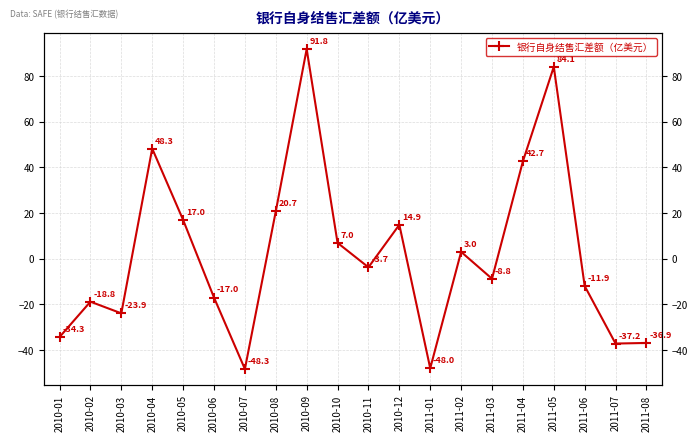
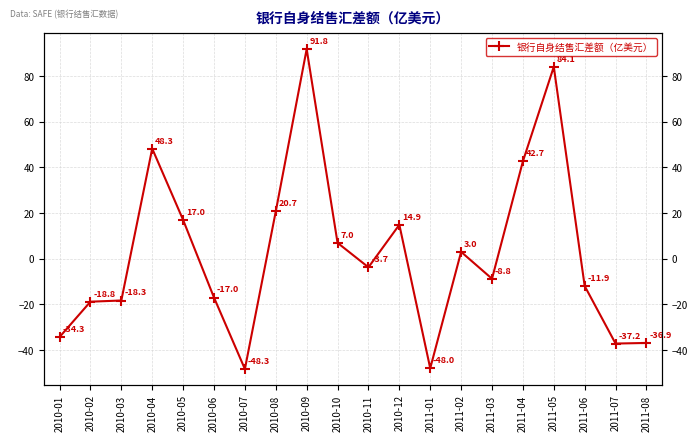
  {
    "2010-01": -34.3,
    "2010-02": -18.8,
-   "2010-03": -23.9,
+   "2010-03": -18.3,
    "2010-04": 48.3,
    "2010-05": 17.0,
    "2010-06": -17.0,
    "2010-07": -48.3,
    "2010-08": 20.7,
    "2010-09": 91.8,
    "2010-10": 7.0,
    "2010-11": -3.7,
    "2010-12": 14.9,
    "2011-01": -48.0,
    "2011-02": 3.0,
    "2011-03": -8.8,
    "2011-04": 42.7,
    "2011-06": -11.9,
    "2011-07": -37.2,
    "2011-08": -36.9
  }
